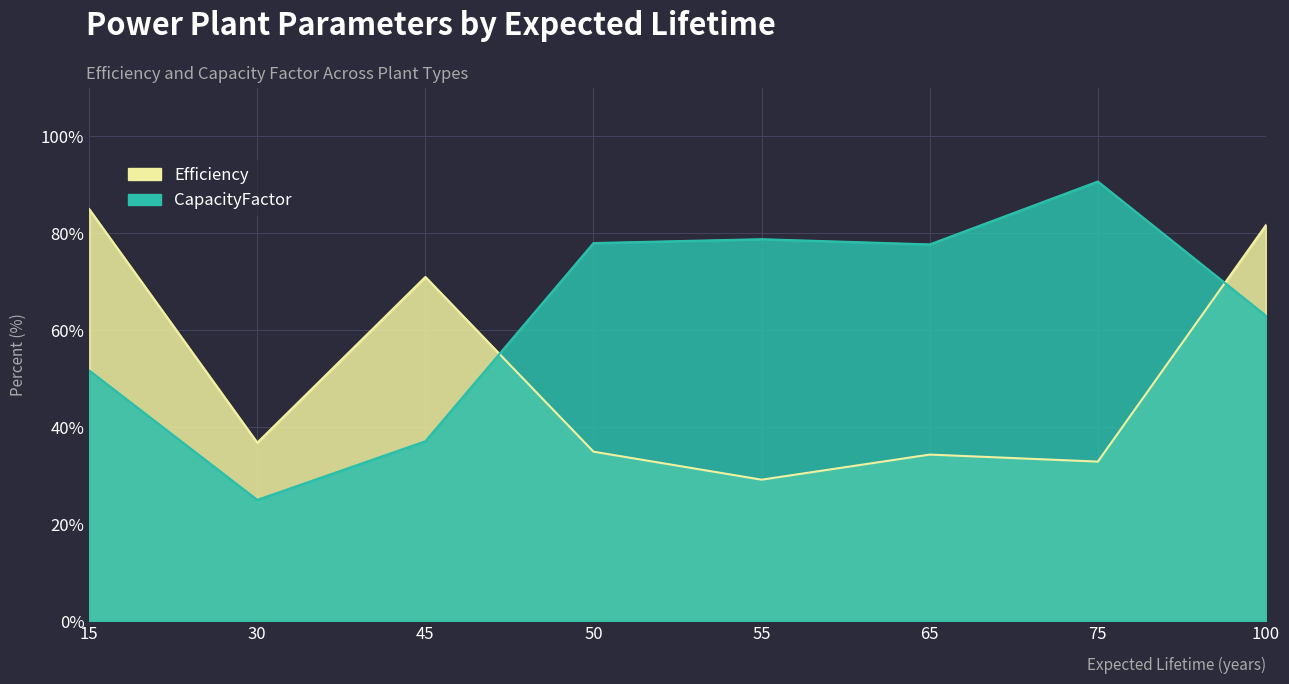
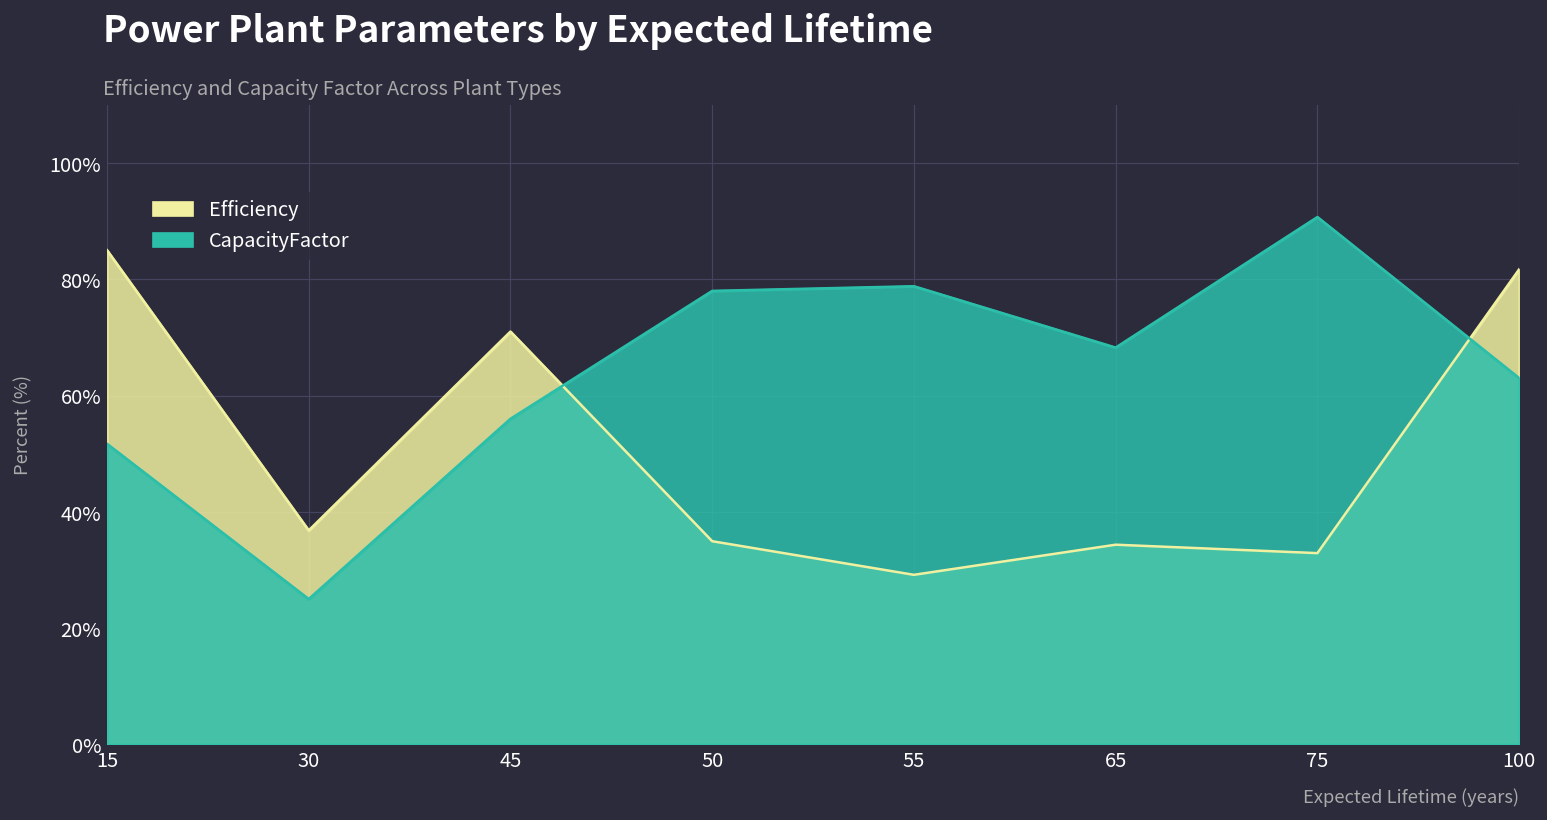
  {
    "Efficiency": {
      "15": "85%",
      "30": "37%",
      "45": "71%",
      "50": "35%",
      "55": "29%",
      "65": "34%",
      "75": "33%",
      "100": "82%"
    },
    "CapacityFactor": {
      "15": "52%",
      "30": "25%",
-     "45": "37%",
+     "45": "56%",
      "50": "78%",
      "55": "79%",
-     "65": "78%",
+     "65": "68%",
      "75": "91%",
      "100": "63%"
    }
  }
